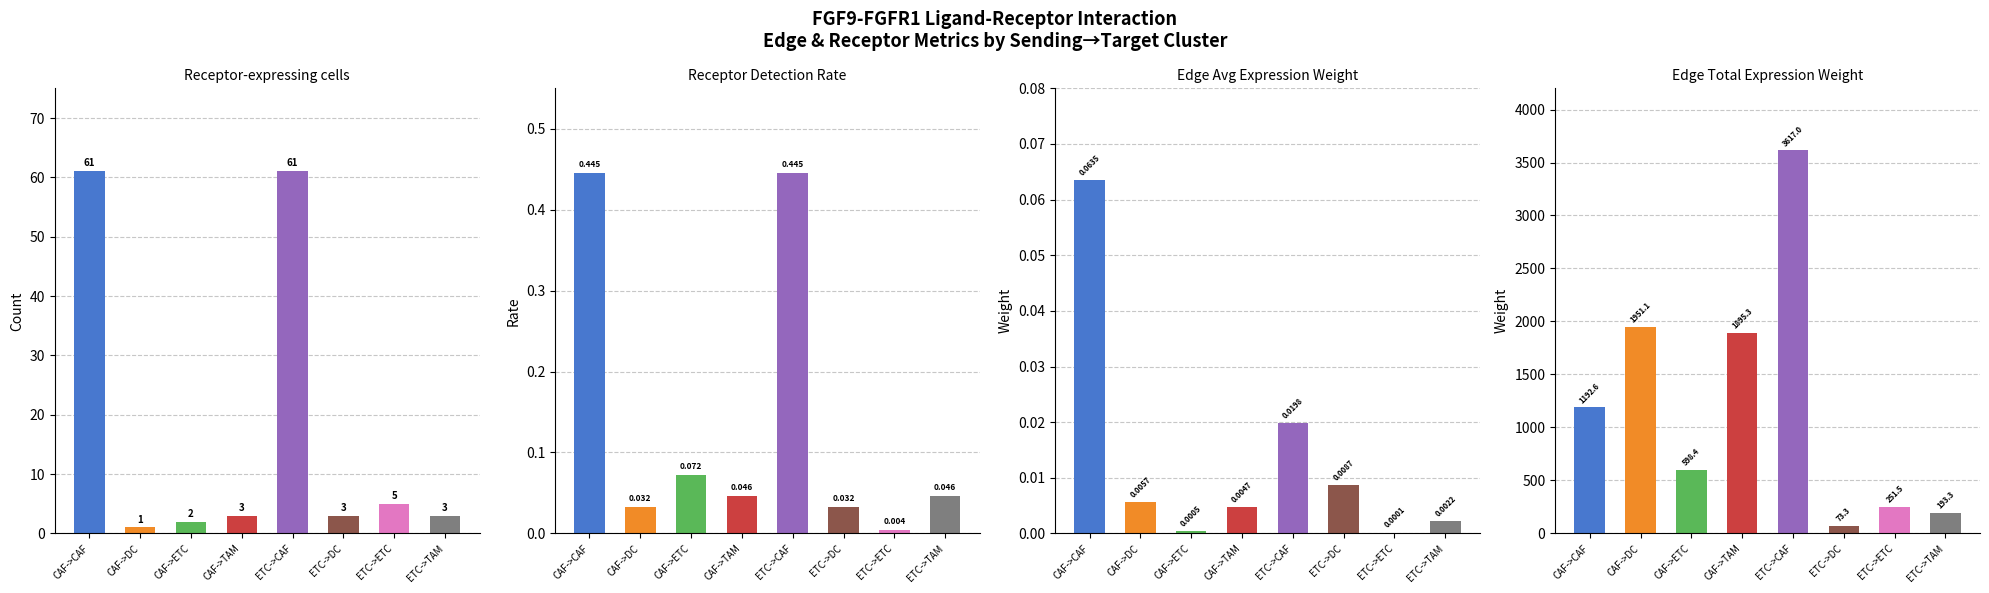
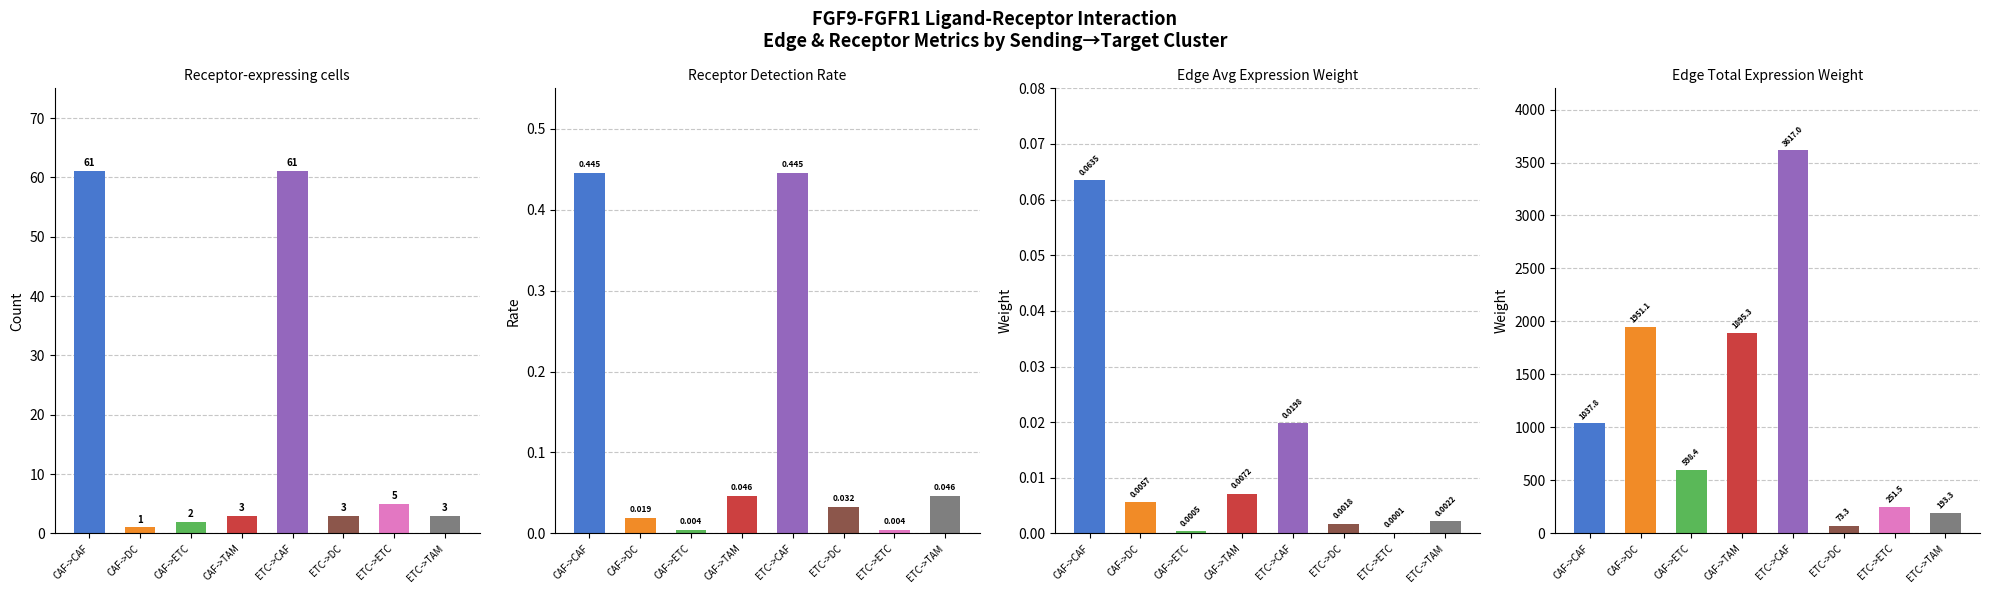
  {
    "Receptor-expressing cells": {
      "CAF->CAF": 61,
      "CAF->DC": 1,
      "CAF->ETC": 2,
      "CAF->TAM": 3,
      "ETC->CAF": 61,
      "ETC->DC": 3,
      "ETC->ETC": 5,
      "ETC->TAM": 3
    },
    "Receptor Detection Rate": {
      "CAF->CAF": 0.445,
-     "CAF->DC": 0.032,
-     "CAF->ETC": 0.072,
+     "CAF->DC": 0.019,
+     "CAF->ETC": 0.004,
      "CAF->TAM": 0.046,
      "ETC->CAF": 0.445,
      "ETC->DC": 0.032,
      "ETC->ETC": 0.004,
      "ETC->TAM": 0.046
    },
    "Edge Avg Expression Weight": {
      "CAF->CAF": 0.0635,
      "CAF->DC": 0.0057,
      "CAF->ETC": 0.0005,
-     "CAF->TAM": 0.0047,
+     "CAF->TAM": 0.0072,
      "ETC->CAF": 0.0198,
-     "ETC->DC": 0.0087,
+     "ETC->DC": 0.0018,
      "ETC->ETC": 0.0001,
      "ETC->TAM": 0.0022
    },
    "Edge Total Expression Weight": {
-     "CAF->CAF": 1192.6,
+     "CAF->CAF": 1037.8,
      "CAF->DC": 1951.1,
      "CAF->ETC": 598.4,
      "CAF->TAM": 1895.3,
      "ETC->CAF": 3617.0,
      "ETC->DC": 73.3,
      "ETC->ETC": 251.5,
      "ETC->TAM": 193.3
    }
  }
